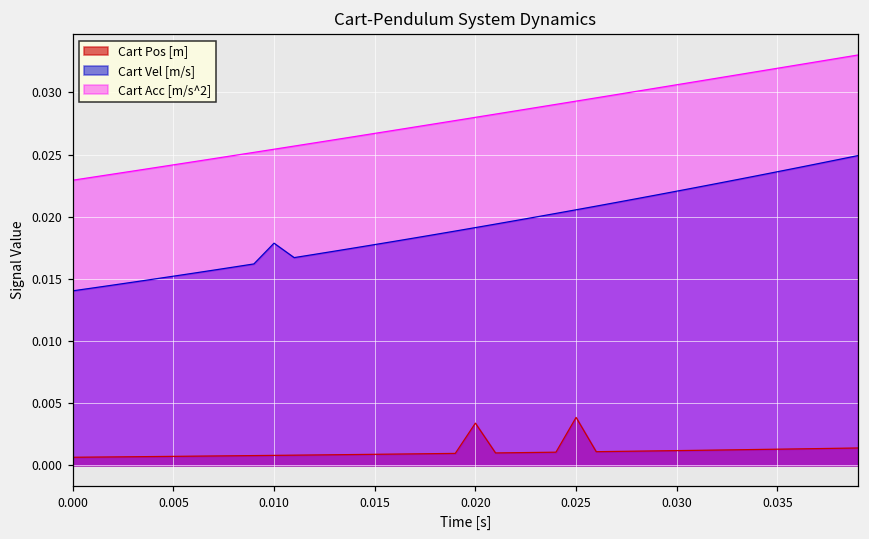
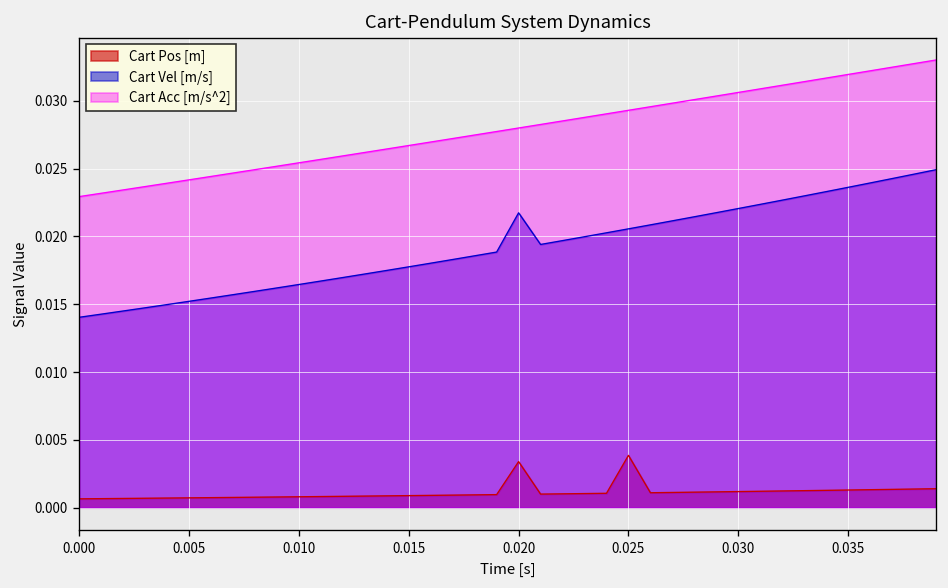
  {
    "Cart Pos [m]": {
      "0.000": 0.0007,
      "0.005": 0.0007,
      "0.010": 0.0008,
      "0.015": 0.0009,
      "0.020": 0.0034,
      "0.025": 0.0039,
      "0.030": 0.0012,
      "0.035": 0.0013
    },
    "Cart Vel [m/s]": {
      "0.000": 0.0140,
      "0.005": 0.0152,
-     "0.010": 0.0179,
+     "0.010": 0.0165,
      "0.015": 0.0178,
-     "0.020": 0.0191,
+     "0.020": 0.0217,
      "0.025": 0.0206,
      "0.030": 0.0221,
      "0.035": 0.0236
    },
    "Cart Acc [m/s^2]": {
      "0.000": 0.0229,
      "0.005": 0.0242,
      "0.010": 0.0254,
      "0.015": 0.0267,
      "0.020": 0.0280,
      "0.025": 0.0293,
      "0.030": 0.0306,
      "0.035": 0.0319
    }
  }
